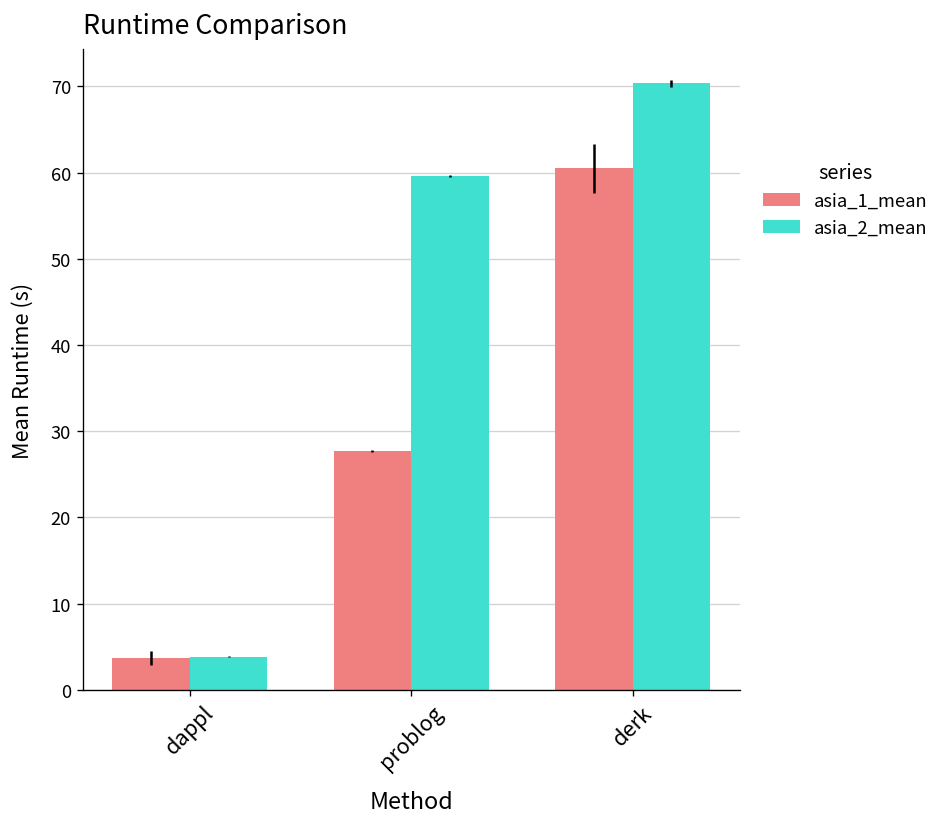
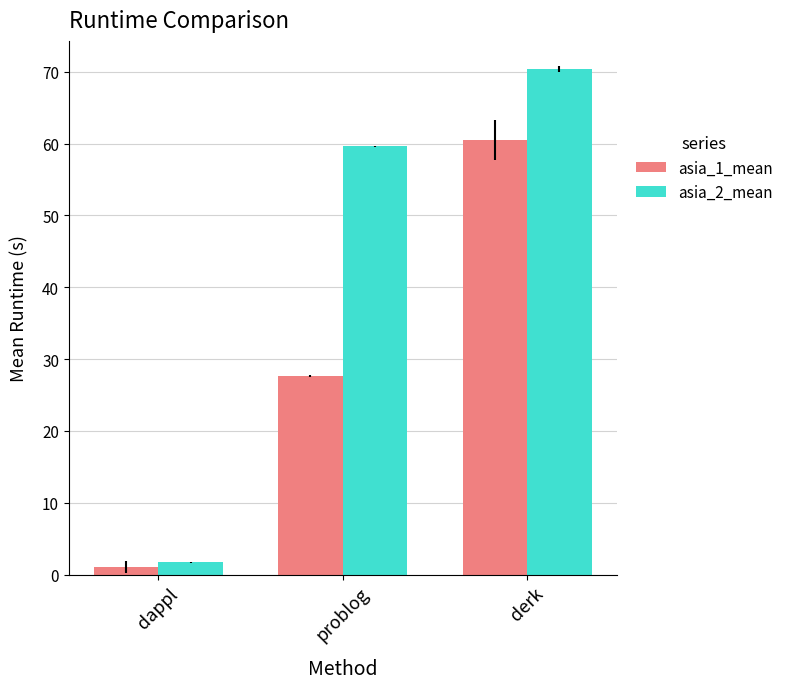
  {
    "asia_1_mean": {
-     "dappl": 4,
+     "dappl": 1,
      "problog": 28,
      "derk": 60
    },
    "asia_2_mean": {
-     "dappl": 4,
+     "dappl": 2,
      "problog": 60,
      "derk": 70
    }
  }
